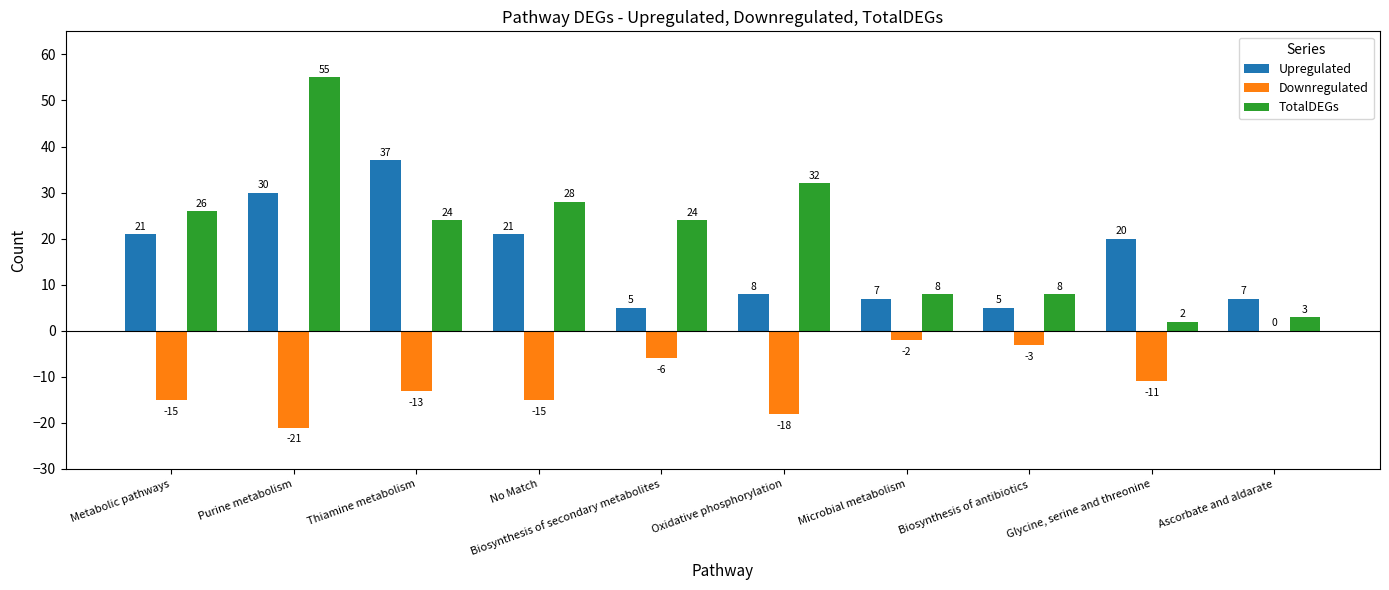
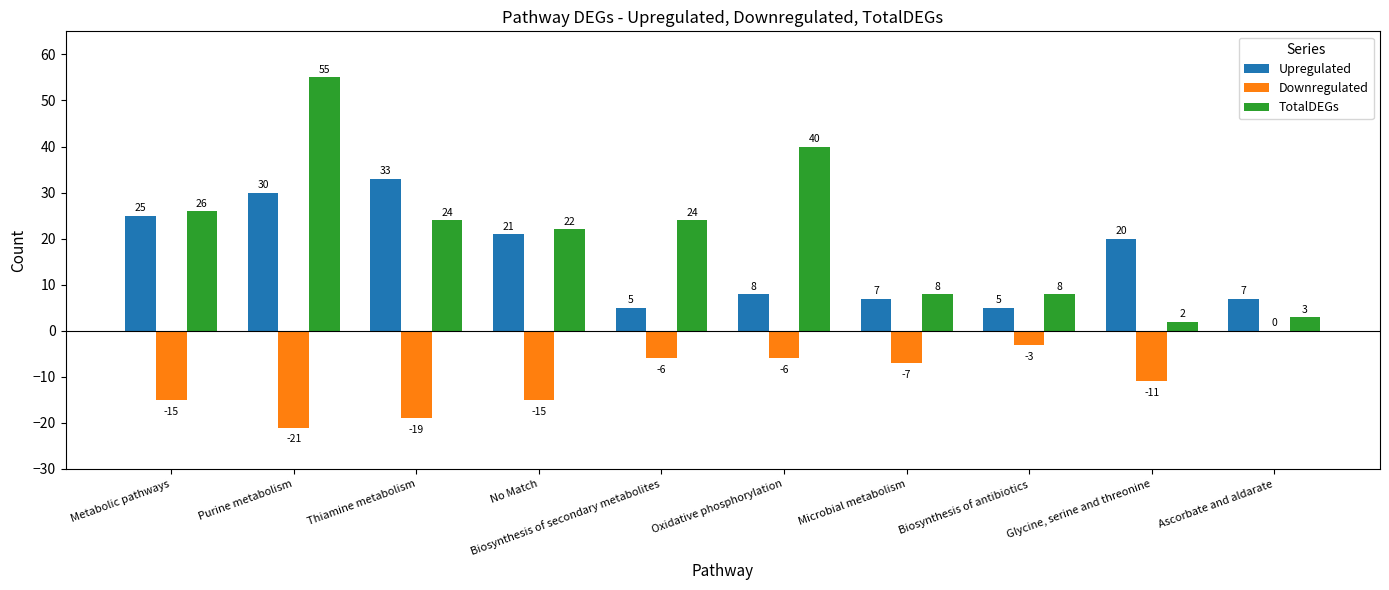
  {
    "Upregulated": {
-     "Metabolic pathways": 21,
+     "Metabolic pathways": 25,
      "Purine metabolism": 30,
-     "Thiamine metabolism": 37,
+     "Thiamine metabolism": 33,
      "No Match": 21,
      "Biosynthesis of secondary metabolites": 5,
      "Oxidative phosphorylation": 8,
      "Microbial metabolism": 7,
      "Biosynthesis of antibiotics": 5,
      "Glycine, serine and threonine": 20,
      "Ascorbate and aldarate": 7
    },
    "Downregulated": {
      "Metabolic pathways": -15,
      "Purine metabolism": -21,
-     "Thiamine metabolism": -13,
+     "Thiamine metabolism": -19,
      "No Match": -15,
      "Biosynthesis of secondary metabolites": -6,
-     "Oxidative phosphorylation": -18,
-     "Microbial metabolism": -2,
+     "Oxidative phosphorylation": -6,
+     "Microbial metabolism": -7,
      "Biosynthesis of antibiotics": -3,
      "Glycine, serine and threonine": -11,
      "Ascorbate and aldarate": 0
    },
    "TotalDEGs": {
      "Metabolic pathways": 26,
      "Purine metabolism": 55,
      "Thiamine metabolism": 24,
-     "No Match": 28,
+     "No Match": 22,
      "Biosynthesis of secondary metabolites": 24,
-     "Oxidative phosphorylation": 32,
+     "Oxidative phosphorylation": 40,
      "Microbial metabolism": 8,
      "Biosynthesis of antibiotics": 8,
      "Glycine, serine and threonine": 2,
      "Ascorbate and aldarate": 3
    }
  }
